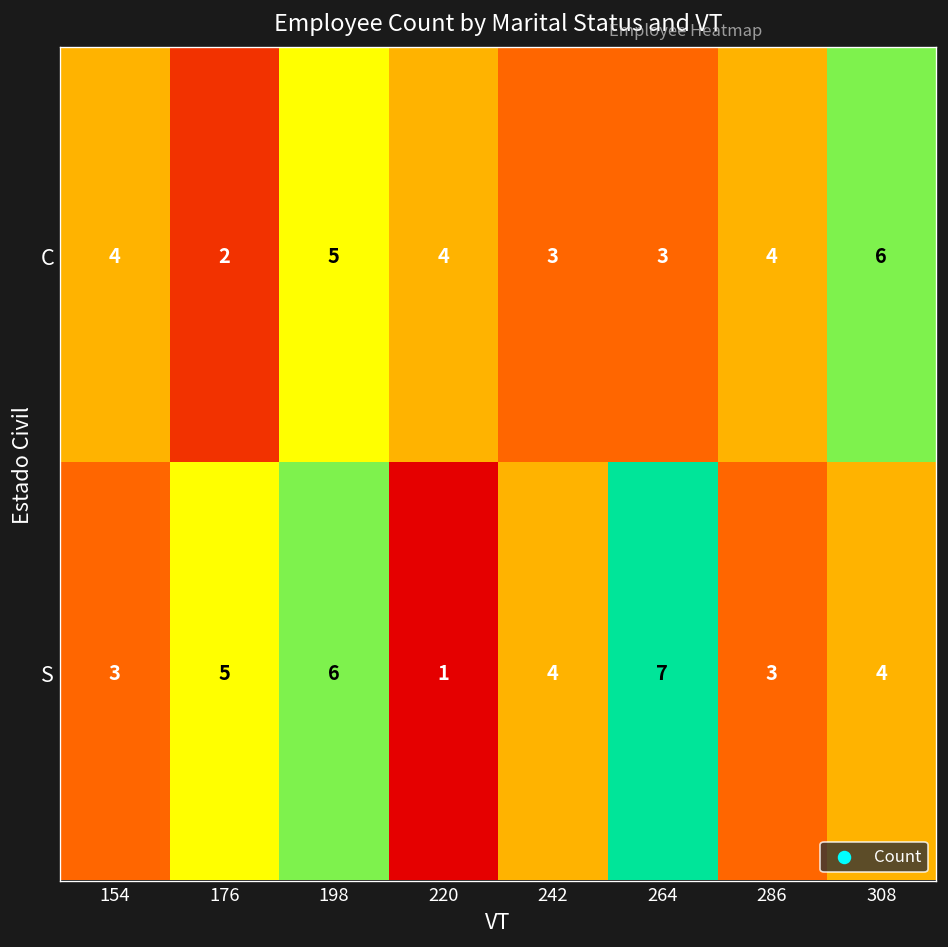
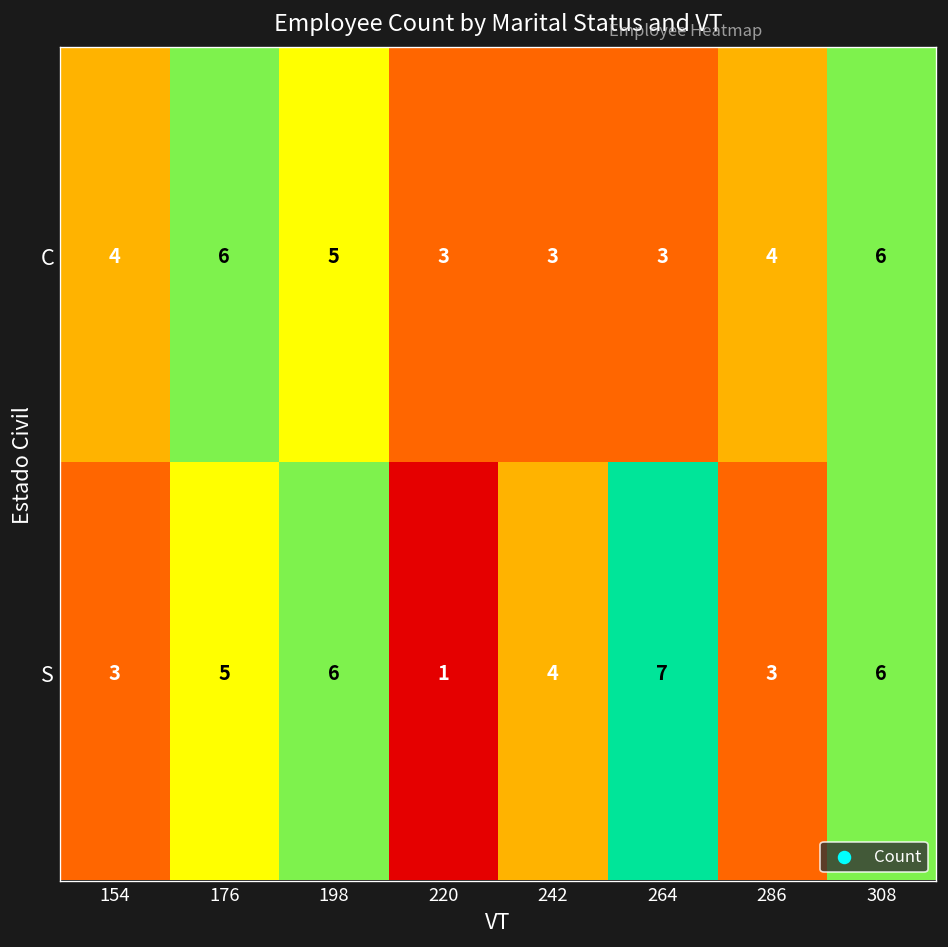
  {
    "C": {
      "154": 4,
-     "176": 2,
+     "176": 6,
      "198": 5,
-     "220": 4,
+     "220": 3,
      "242": 3,
      "264": 3,
      "286": 4,
      "308": 6
    },
    "S": {
      "154": 3,
      "176": 5,
      "198": 6,
      "220": 1,
      "242": 4,
      "264": 7,
      "286": 3,
-     "308": 4
+     "308": 6
    }
  }
